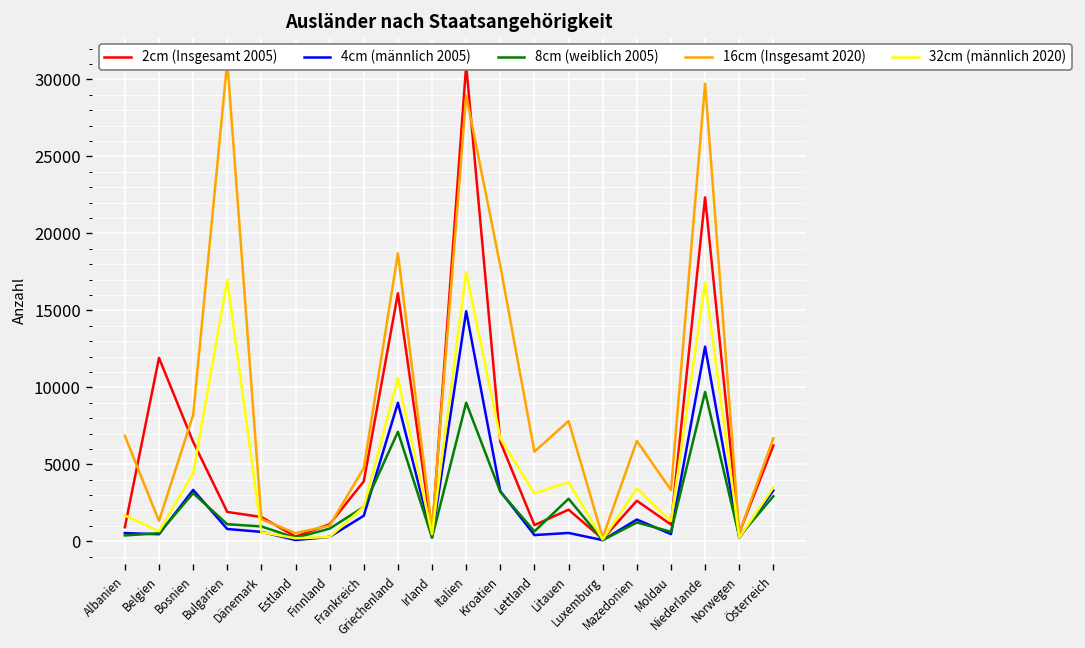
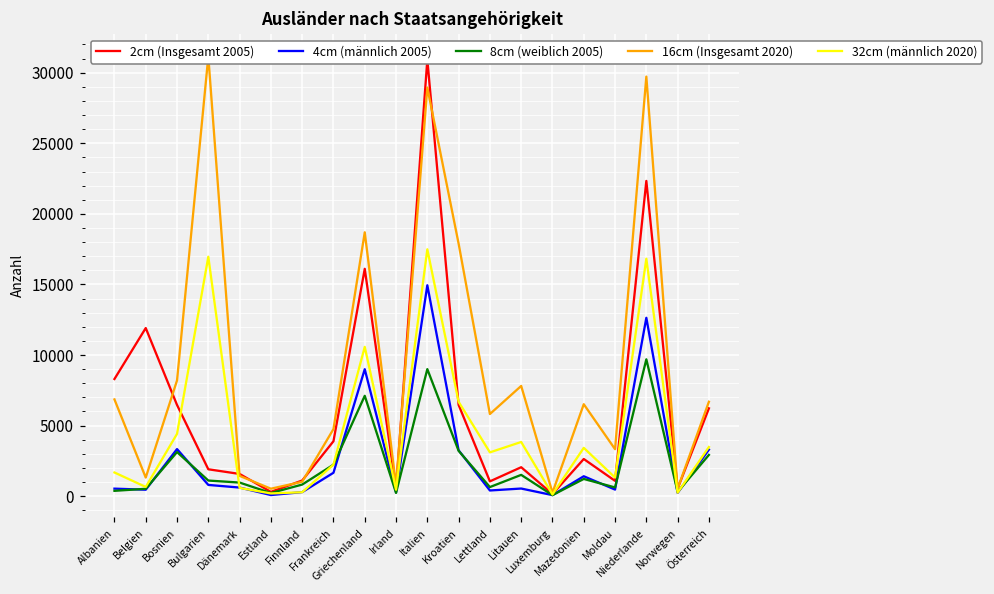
  {
    "2cm (Insgesamt 2005)": {
-     "Albanien": 900,
+     "Albanien": 8300,
      "Belgien": 11900,
      "Bosnien": 6500,
      "Bulgarien": 1900,
      "Frankreich": 3900,
      "Griechenland": 16100,
      "Kroatien": 6500,
      "Lettland": 1100,
      "Litauen": 2100,
      "Mazedonien": 2600,
      "Moldau": 1100,
      "Niederlande": 22300,
      "Österreich": 6200
    },
    "4cm (männlich 2005)": {
      "Bosnien": 3300,
      "Bulgarien": 800,
      "Frankreich": 1700,
      "Griechenland": 9000,
      "Italien": 14900,
      "Lettland": 400,
      "Litauen": 500,
      "Niederlande": 12600
    },
    "8cm (weiblich 2005)": {
      "Bosnien": 3100,
      "Bulgarien": 1100,
      "Dänemark": 1000,
      "Griechenland": 7100,
      "Italien": 9000,
      "Lettland": 600,
-     "Litauen": 2800,
+     "Litauen": 1500,
      "Niederlande": 9700,
      "Österreich": 2900
    },
    "16cm (Insgesamt 2020)": {
      "Albanien": 6900,
      "Belgien": 1300,
      "Bosnien": 8200,
      "Estland": 500,
      "Frankreich": 4800,
      "Griechenland": 18700,
      "Irland": 800,
      "Italien": 29000,
      "Kroatien": 17900,
      "Lettland": 5800,
      "Litauen": 7800,
      "Mazedonien": 6500,
      "Moldau": 3300,
      "Niederlande": 29700,
      "Österreich": 6700
    },
    "32cm (männlich 2020)": {
      "Albanien": 1700,
      "Bosnien": 4400,
      "Bulgarien": 17000,
      "Griechenland": 10600,
      "Italien": 17500,
      "Kroatien": 6700,
      "Lettland": 3100,
      "Litauen": 3800,
      "Mazedonien": 3400,
      "Moldau": 1300,
      "Niederlande": 16800
    }
  }
